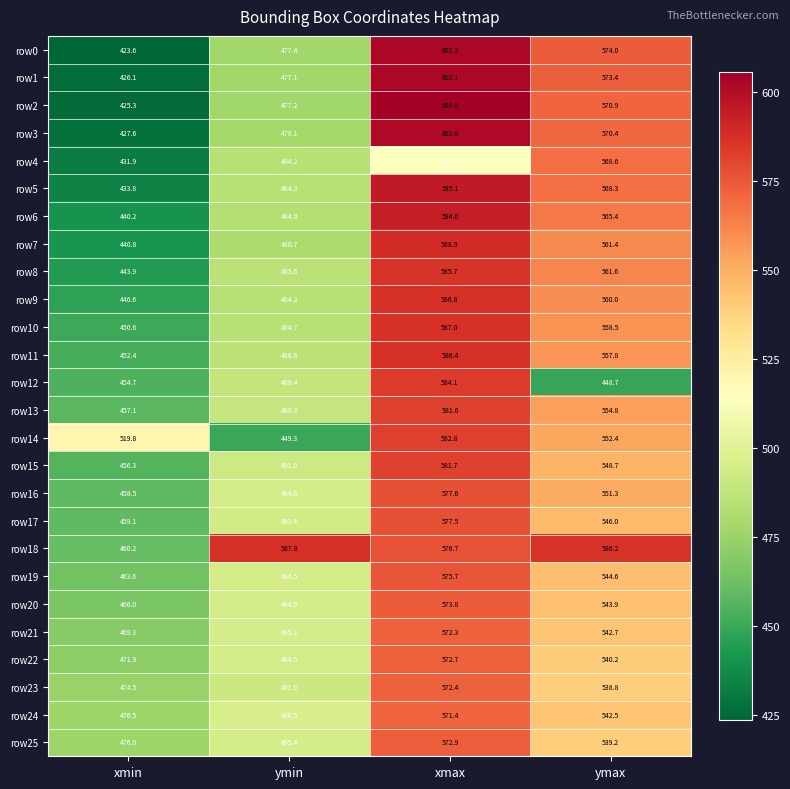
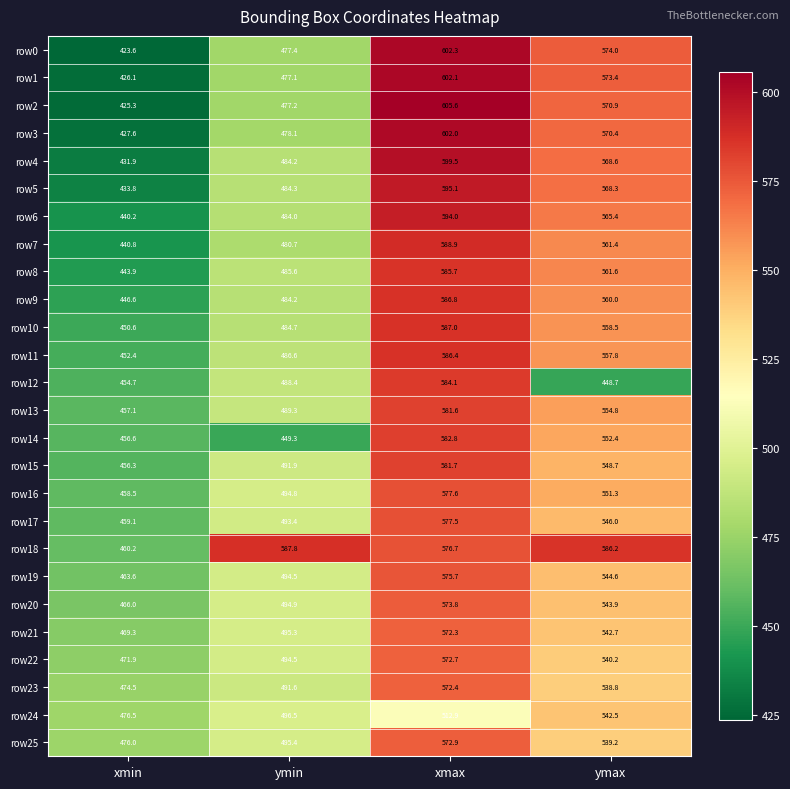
  {
    "row0": {
      "xmin": 423.6,
      "ymin": 477.4,
      "xmax": 602.3,
      "ymax": 574.0
    },
    "row1": {
      "xmin": 426.1,
      "ymin": 477.1,
      "xmax": 602.1,
      "ymax": 573.4
    },
    "row2": {
      "xmin": 425.3,
      "ymin": 477.2,
      "xmax": 605.6,
      "ymax": 570.9
    },
    "row3": {
      "xmin": 427.6,
      "ymin": 478.1,
      "xmax": 602.0,
      "ymax": 570.4
    },
    "row4": {
      "xmin": 431.9,
      "ymin": 484.2,
-     "xmax": 513.7,
+     "xmax": 599.5,
      "ymax": 568.6
    },
    "row5": {
      "xmin": 433.8,
      "ymin": 484.3,
      "xmax": 595.1,
      "ymax": 568.3
    },
    "row6": {
      "xmin": 440.2,
      "ymin": 484.0,
      "xmax": 594.0,
      "ymax": 565.4
    },
    "row7": {
      "xmin": 440.8,
      "ymin": 480.7,
      "xmax": 588.9,
      "ymax": 561.4
    },
    "row8": {
      "xmin": 443.9,
      "ymin": 485.6,
      "xmax": 585.7,
      "ymax": 561.6
    },
    "row9": {
      "xmin": 446.6,
      "ymin": 484.2,
      "xmax": 586.8,
      "ymax": 560.0
    },
    "row10": {
      "xmin": 450.6,
      "ymin": 484.7,
      "xmax": 587.0,
      "ymax": 558.5
    },
    "row11": {
      "xmin": 452.4,
      "ymin": 486.6,
      "xmax": 586.4,
      "ymax": 557.8
    },
    "row12": {
      "xmin": 454.7,
      "ymin": 488.4,
      "xmax": 584.1,
      "ymax": 448.7
    },
    "row13": {
      "xmin": 457.1,
      "ymin": 489.3,
      "xmax": 581.6,
      "ymax": 554.8
    },
    "row14": {
-     "xmin": 519.8,
+     "xmin": 456.6,
      "ymin": 449.3,
      "xmax": 582.8,
      "ymax": 552.4
    },
    "row15": {
      "xmin": 456.3,
      "ymin": 491.9,
      "xmax": 581.7,
      "ymax": 548.7
    },
    "row16": {
      "xmin": 458.5,
      "ymin": 494.8,
      "xmax": 577.6,
      "ymax": 551.3
    },
    "row17": {
      "xmin": 459.1,
      "ymin": 493.4,
      "xmax": 577.5,
      "ymax": 546.0
    },
    "row18": {
      "xmin": 460.2,
      "ymin": 587.8,
      "xmax": 576.7,
      "ymax": 586.2
    },
    "row19": {
      "xmin": 463.6,
      "ymin": 494.5,
      "xmax": 575.7,
      "ymax": 544.6
    },
    "row20": {
      "xmin": 466.0,
      "ymin": 494.9,
      "xmax": 573.8,
      "ymax": 543.9
    },
    "row21": {
      "xmin": 469.3,
      "ymin": 495.3,
      "xmax": 572.3,
      "ymax": 542.7
    },
    "row22": {
      "xmin": 471.9,
      "ymin": 494.5,
      "xmax": 572.7,
      "ymax": 540.2
    },
    "row23": {
      "xmin": 474.5,
      "ymin": 491.6,
      "xmax": 572.4,
      "ymax": 538.8
    },
    "row24": {
      "xmin": 476.5,
      "ymin": 496.5,
-     "xmax": 571.4,
+     "xmax": 512.9,
      "ymax": 542.5
    },
    "row25": {
      "xmin": 476.0,
      "ymin": 495.4,
      "xmax": 572.9,
      "ymax": 539.2
    }
  }
